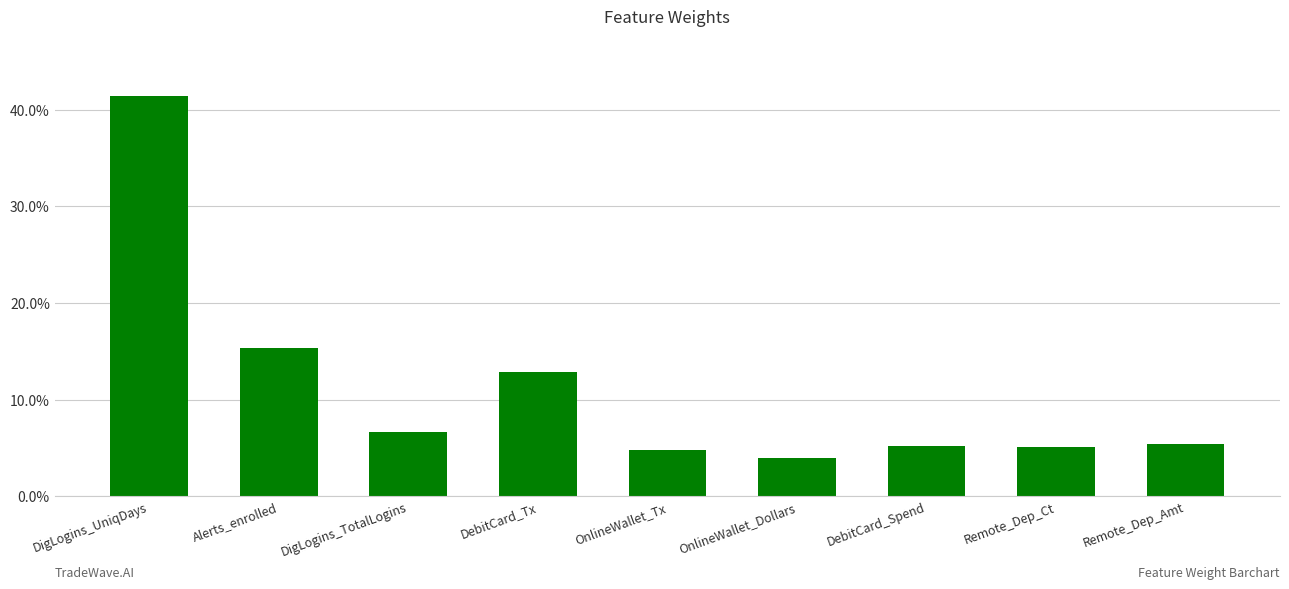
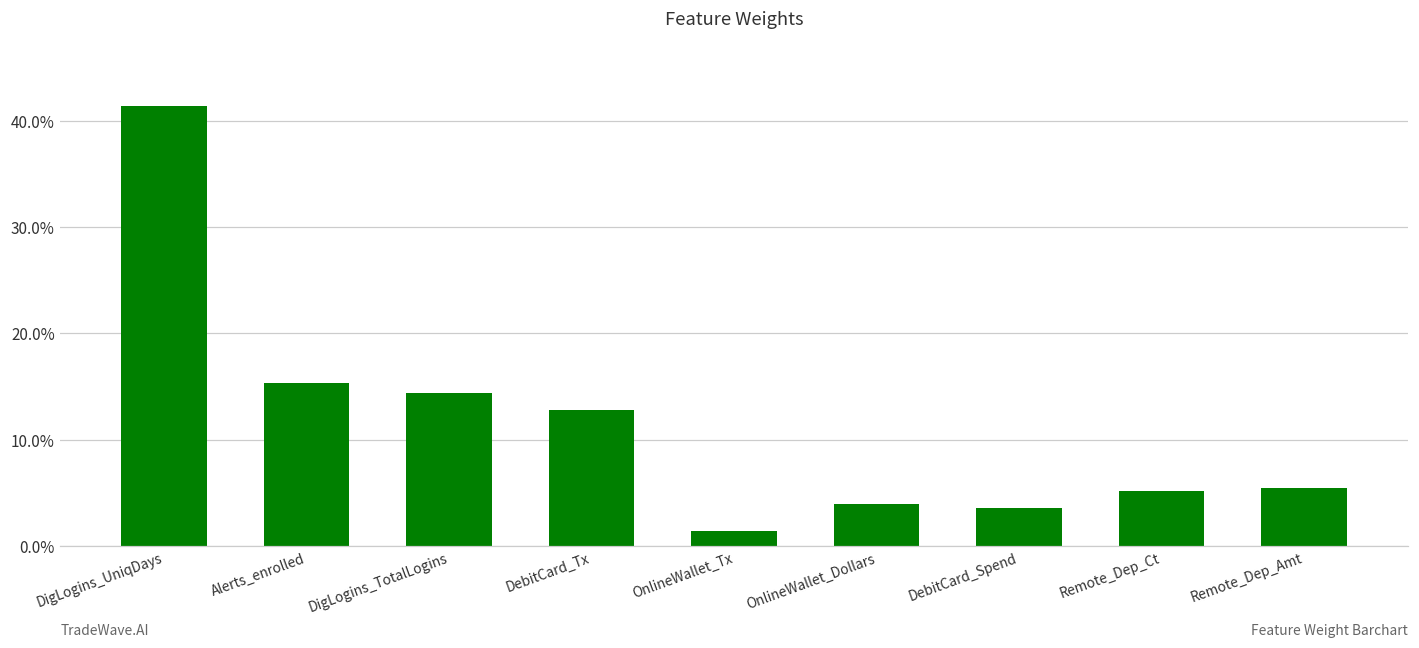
  {
    "DigLogins_UniqDays": "41%",
    "Alerts_enrolled": "15%",
-   "DigLogins_TotalLogins": "7%",
+   "DigLogins_TotalLogins": "14%",
    "DebitCard_Tx": "13%",
-   "OnlineWallet_Tx": "5%",
+   "OnlineWallet_Tx": "1%",
    "OnlineWallet_Dollars": "4%",
-   "DebitCard_Spend": "5%",
+   "DebitCard_Spend": "4%",
    "Remote_Dep_Ct": "5%",
    "Remote_Dep_Amt": "5%"
  }
